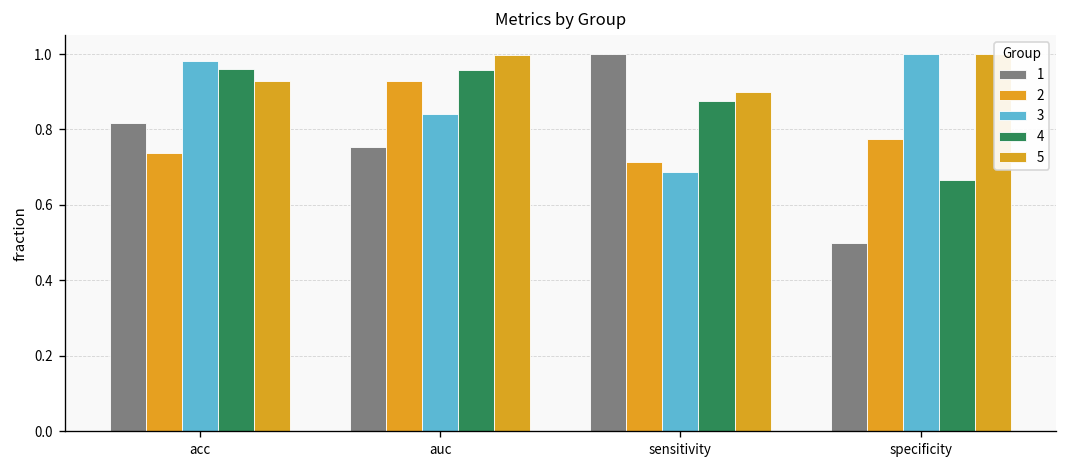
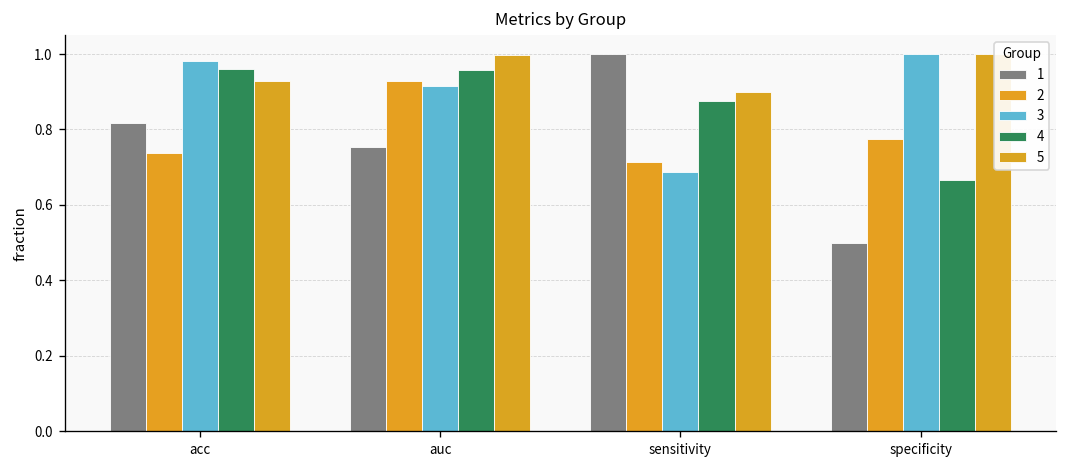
  {
    "1": {
      "acc": 0.82,
      "auc": 0.75,
      "sensitivity": 1.00,
      "specificity": 0.50
    },
    "3": {
      "acc": 0.98,
-     "auc": 0.84,
+     "auc": 0.92,
      "sensitivity": 0.69,
      "specificity": 1.00
    },
    "4": {
      "acc": 0.96,
      "auc": 0.96,
      "sensitivity": 0.88,
      "specificity": 0.67
    }
  }
